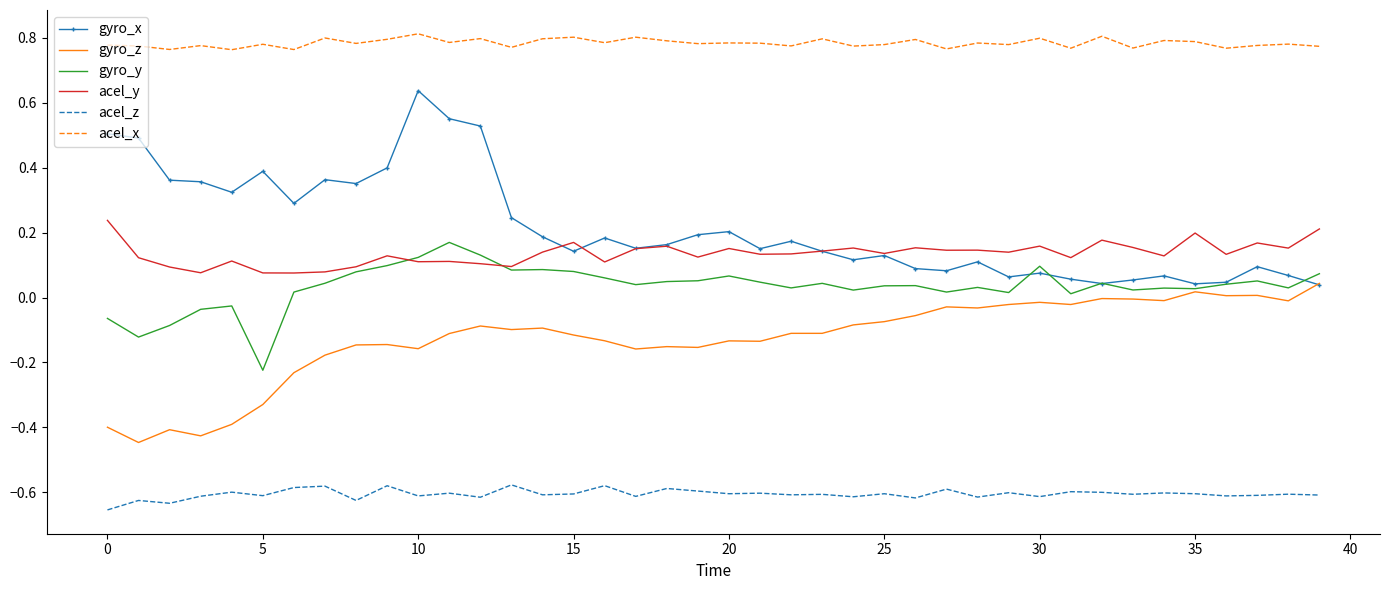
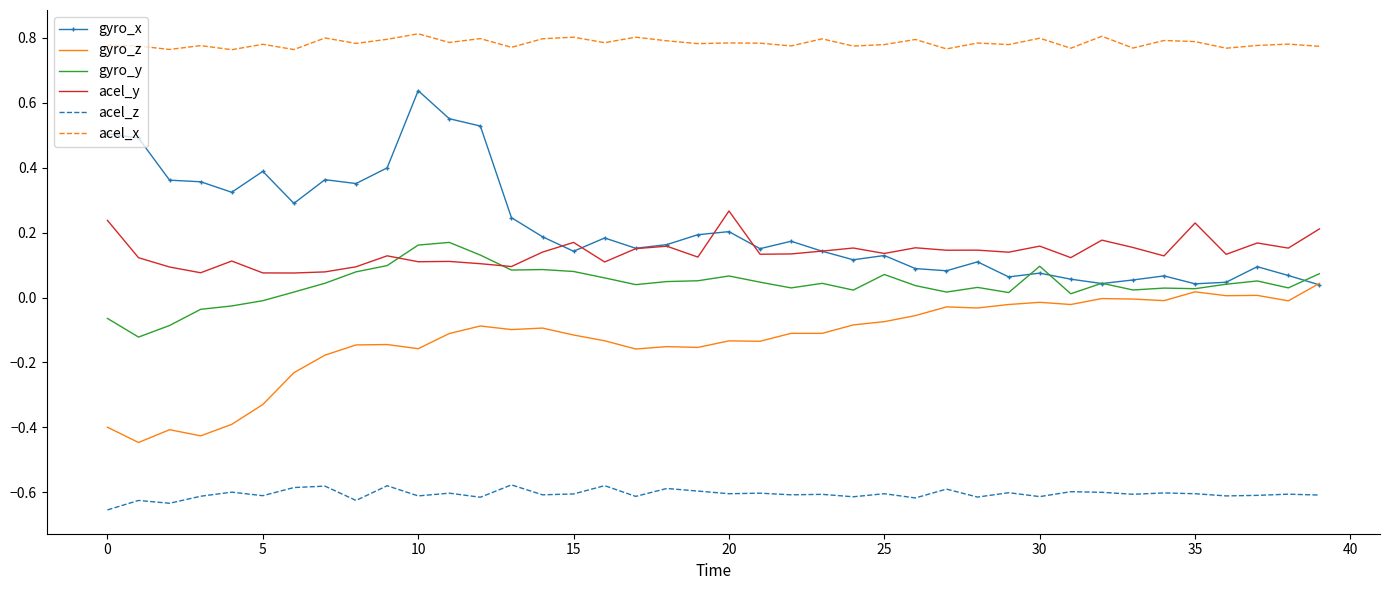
  {
    "gyro_y": {
      "0": -0.06,
-     "5": -0.22,
-     "10": 0.12,
+     "5": -0.01,
+     "10": 0.16,
      "15": 0.08,
      "20": 0.07,
-     "25": 0.04,
+     "25": 0.07,
      "30": 0.10,
      "35": 0.03
    },
    "acel_y": {
      "0": 0.24,
      "5": 0.08,
      "10": 0.11,
      "15": 0.17,
-     "20": 0.15,
+     "20": 0.27,
      "30": 0.16,
-     "35": 0.20
+     "35": 0.23
    }
  }
